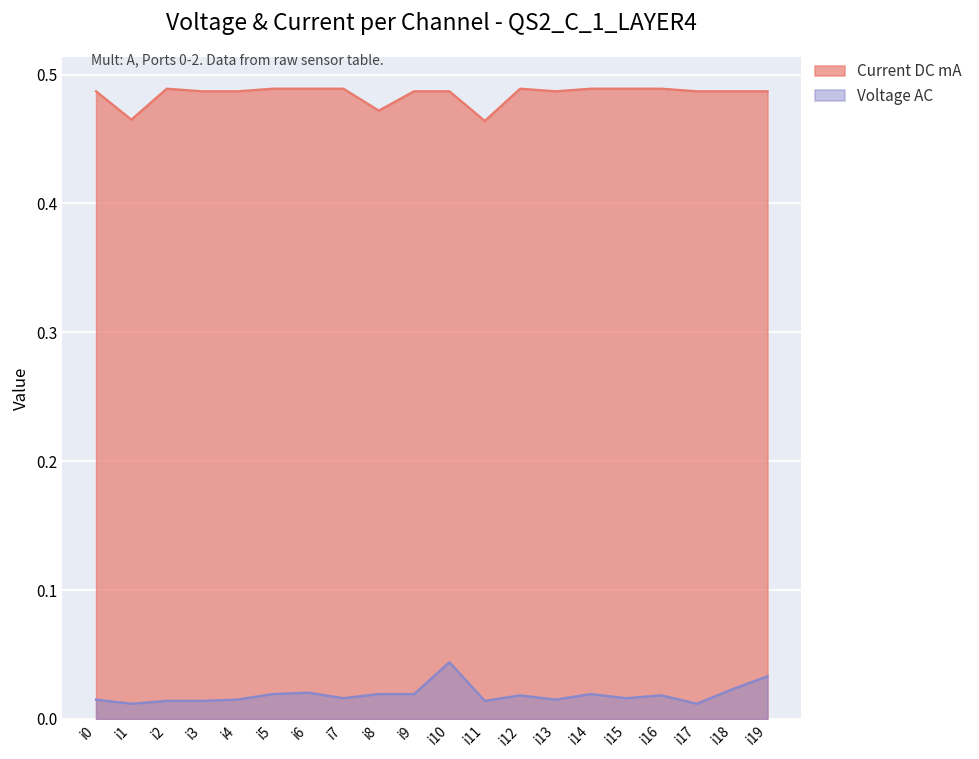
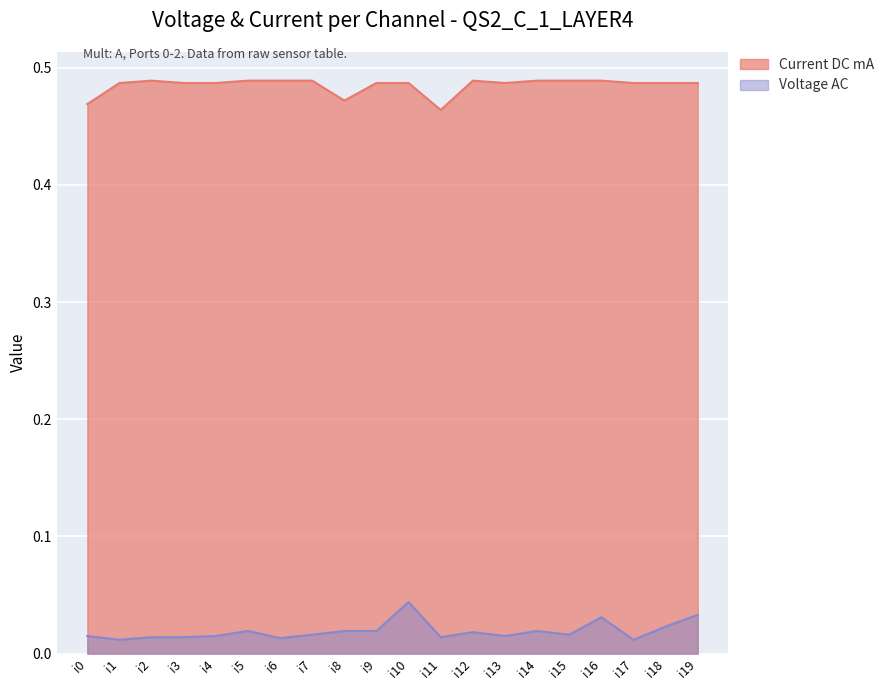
  {
    "Current DC mA": {
-     "i0": 0.487,
-     "i1": 0.465,
+     "i0": 0.469,
+     "i1": 0.487,
      "i2": 0.489,
      "i3": 0.487,
      "i4": 0.487,
      "i5": 0.489,
      "i6": 0.489,
      "i7": 0.489,
      "i8": 0.472,
      "i9": 0.487,
      "i10": 0.487,
      "i11": 0.464,
      "i12": 0.489,
      "i13": 0.487,
      "i14": 0.489,
      "i15": 0.489,
      "i16": 0.489,
      "i17": 0.487,
      "i18": 0.487,
      "i19": 0.487
    },
    "Voltage AC": {
      "i0": 0.015,
      "i1": 0.012,
      "i2": 0.014,
      "i3": 0.014,
      "i4": 0.015,
      "i5": 0.019,
-     "i6": 0.020,
+     "i6": 0.013,
      "i7": 0.016,
      "i8": 0.019,
      "i9": 0.019,
      "i10": 0.044,
      "i11": 0.014,
      "i12": 0.018,
      "i13": 0.015,
      "i14": 0.019,
      "i15": 0.016,
-     "i16": 0.018,
+     "i16": 0.031,
      "i17": 0.012,
      "i18": 0.023,
      "i19": 0.033
    }
  }
